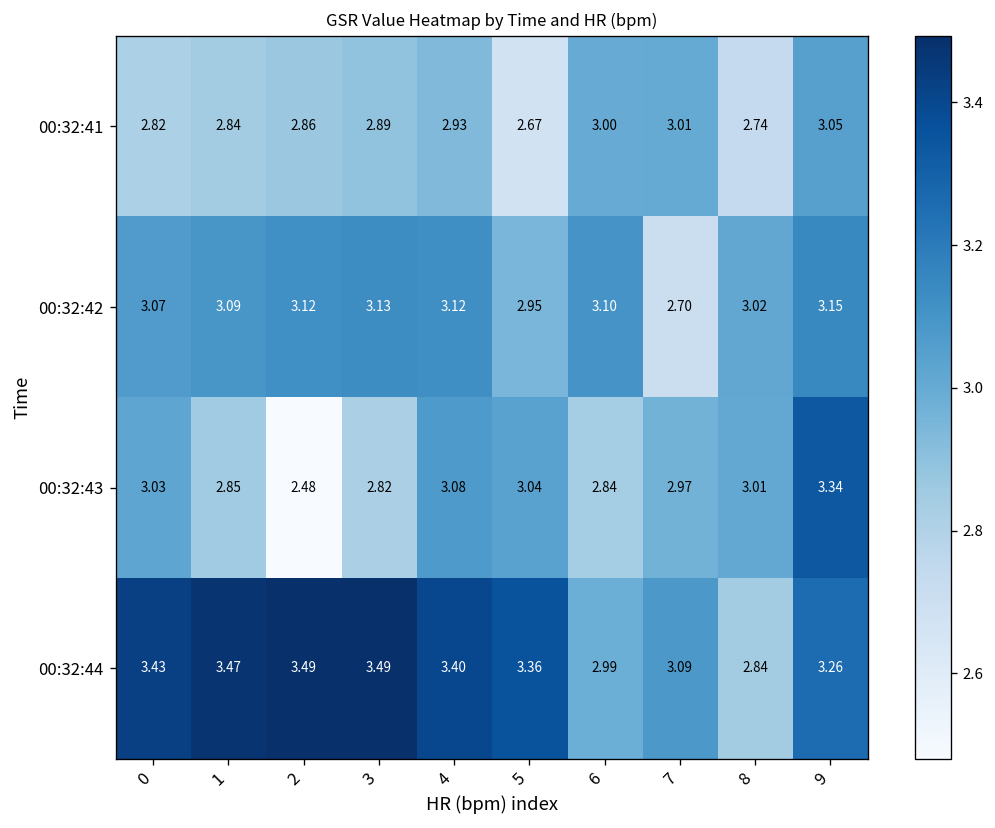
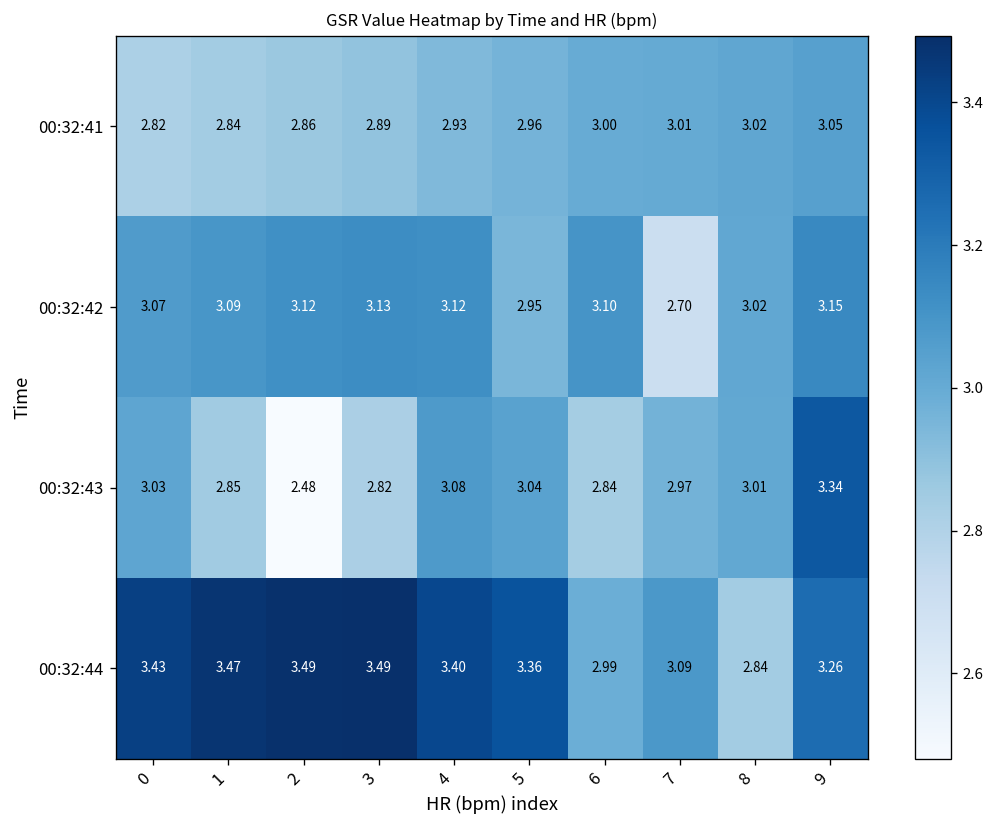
  {
    "00:32:41": {
      "0": 2.82,
      "1": 2.84,
      "2": 2.86,
      "3": 2.89,
      "4": 2.93,
-     "5": 2.67,
+     "5": 2.96,
      "6": 3.00,
      "7": 3.01,
-     "8": 2.74,
+     "8": 3.02,
      "9": 3.05
    },
    "00:32:42": {
      "0": 3.07,
      "1": 3.09,
      "2": 3.12,
      "3": 3.13,
      "4": 3.12,
      "5": 2.95,
      "6": 3.10,
      "7": 2.70,
      "8": 3.02,
      "9": 3.15
    },
    "00:32:43": {
      "0": 3.03,
      "1": 2.85,
      "2": 2.48,
      "3": 2.82,
      "4": 3.08,
      "5": 3.04,
      "6": 2.84,
      "7": 2.97,
      "8": 3.01,
      "9": 3.34
    },
    "00:32:44": {
      "0": 3.43,
      "1": 3.47,
      "2": 3.49,
      "3": 3.49,
      "4": 3.40,
      "5": 3.36,
      "6": 2.99,
      "7": 3.09,
      "8": 2.84,
      "9": 3.26
    }
  }
